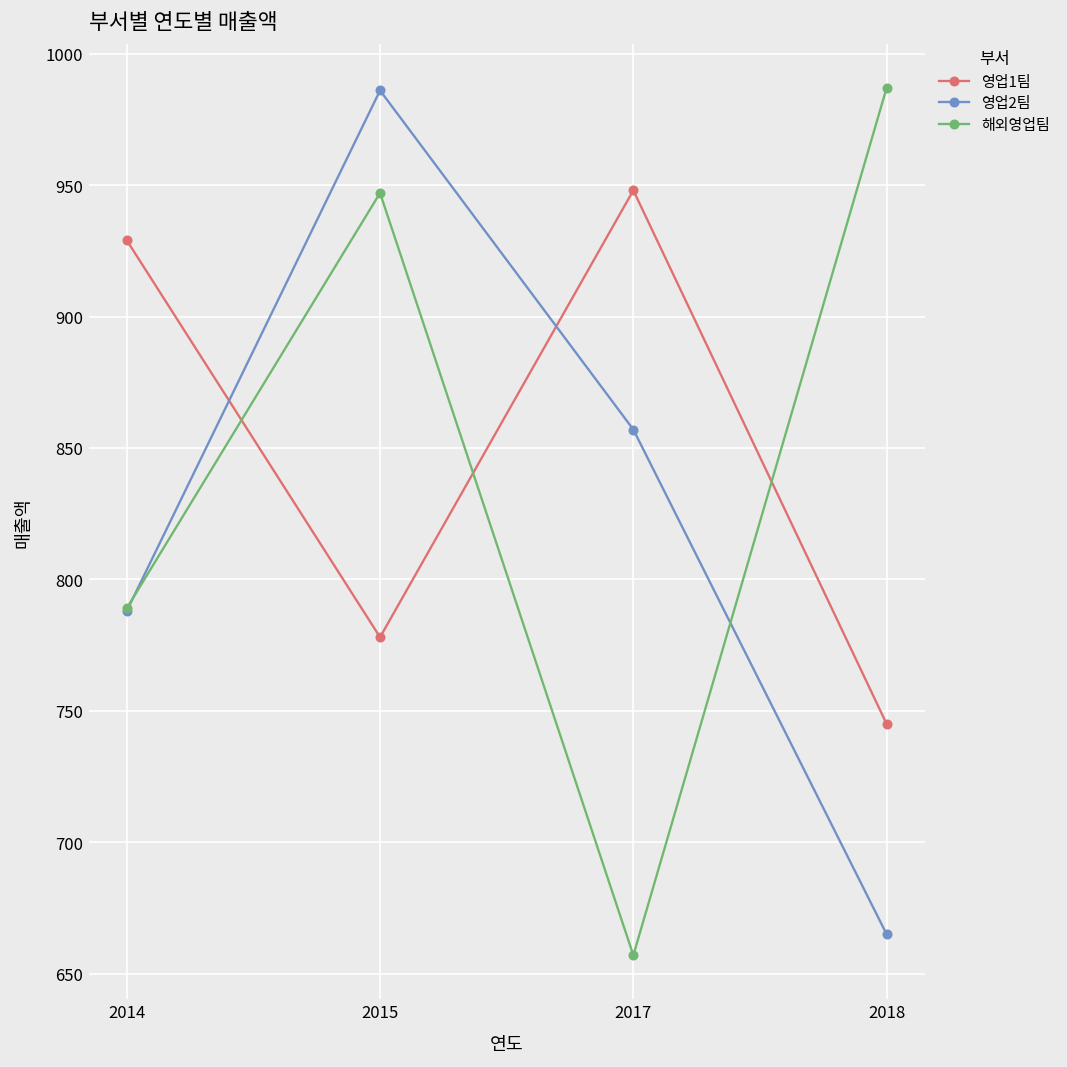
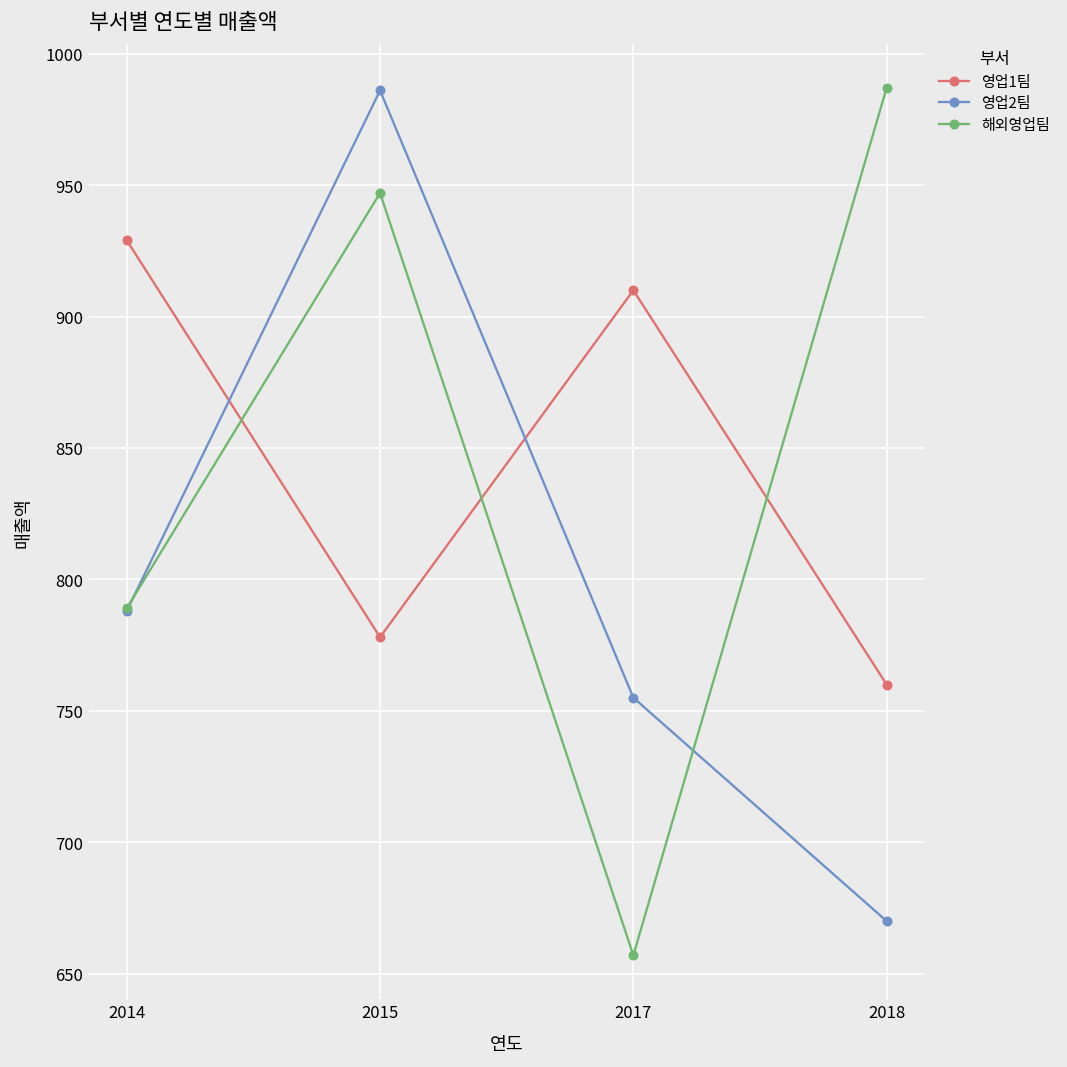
  {
    "영업1팀": {
      "2014": 929,
      "2015": 778,
-     "2017": 948,
-     "2018": 745
+     "2017": 910,
+     "2018": 760
    },
    "영업2팀": {
      "2015": 986,
-     "2017": 857,
-     "2018": 665
+     "2017": 755,
+     "2018": 670
    },
    "해외영업팀": {
      "2015": 947,
      "2017": 657,
      "2018": 987
    }
  }
